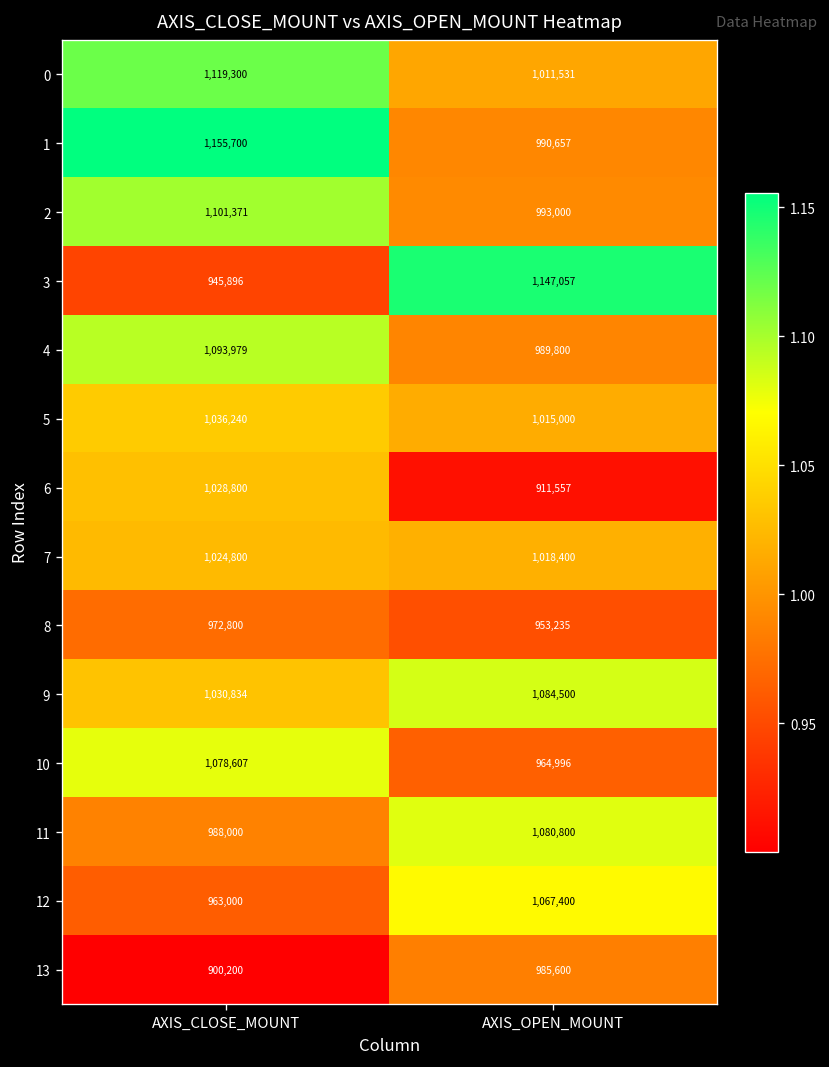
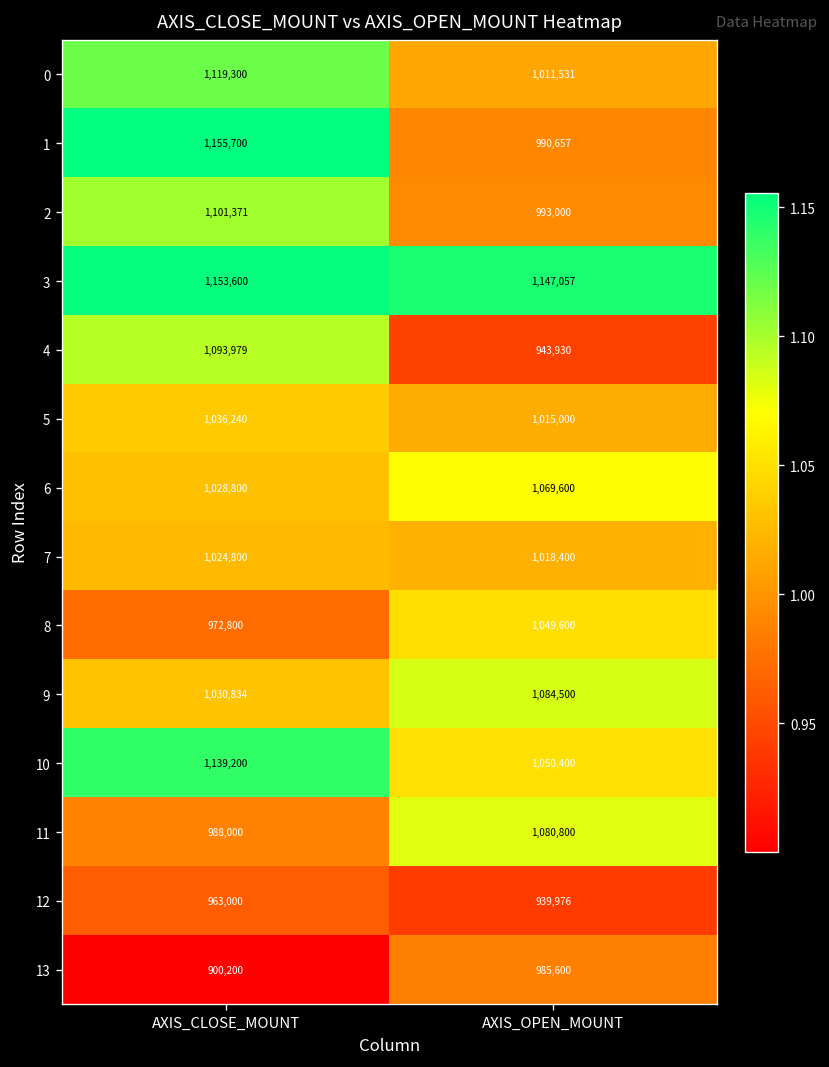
  {
    "0": {
      "AXIS_CLOSE_MOUNT": "1,119,300",
      "AXIS_OPEN_MOUNT": "1,011,531"
    },
    "1": {
      "AXIS_CLOSE_MOUNT": "1,155,700",
      "AXIS_OPEN_MOUNT": "990,657"
    },
    "2": {
      "AXIS_CLOSE_MOUNT": "1,101,371",
      "AXIS_OPEN_MOUNT": "993,000"
    },
    "3": {
-     "AXIS_CLOSE_MOUNT": "945,896",
+     "AXIS_CLOSE_MOUNT": "1,153,600",
      "AXIS_OPEN_MOUNT": "1,147,057"
    },
    "4": {
      "AXIS_CLOSE_MOUNT": "1,093,979",
-     "AXIS_OPEN_MOUNT": "989,800"
+     "AXIS_OPEN_MOUNT": "943,930"
    },
    "5": {
      "AXIS_CLOSE_MOUNT": "1,036,240",
      "AXIS_OPEN_MOUNT": "1,015,000"
    },
    "6": {
      "AXIS_CLOSE_MOUNT": "1,028,800",
-     "AXIS_OPEN_MOUNT": "911,557"
+     "AXIS_OPEN_MOUNT": "1,069,600"
    },
    "7": {
      "AXIS_CLOSE_MOUNT": "1,024,800",
      "AXIS_OPEN_MOUNT": "1,018,400"
    },
    "8": {
      "AXIS_CLOSE_MOUNT": "972,800",
-     "AXIS_OPEN_MOUNT": "953,235"
+     "AXIS_OPEN_MOUNT": "1,049,600"
    },
    "9": {
      "AXIS_CLOSE_MOUNT": "1,030,834",
      "AXIS_OPEN_MOUNT": "1,084,500"
    },
    "10": {
-     "AXIS_CLOSE_MOUNT": "1,078,607",
-     "AXIS_OPEN_MOUNT": "964,996"
+     "AXIS_CLOSE_MOUNT": "1,139,200",
+     "AXIS_OPEN_MOUNT": "1,050,400"
    },
    "11": {
      "AXIS_CLOSE_MOUNT": "988,000",
      "AXIS_OPEN_MOUNT": "1,080,800"
    },
    "12": {
      "AXIS_CLOSE_MOUNT": "963,000",
-     "AXIS_OPEN_MOUNT": "1,067,400"
+     "AXIS_OPEN_MOUNT": "939,976"
    },
    "13": {
      "AXIS_CLOSE_MOUNT": "900,200",
      "AXIS_OPEN_MOUNT": "985,600"
    }
  }
